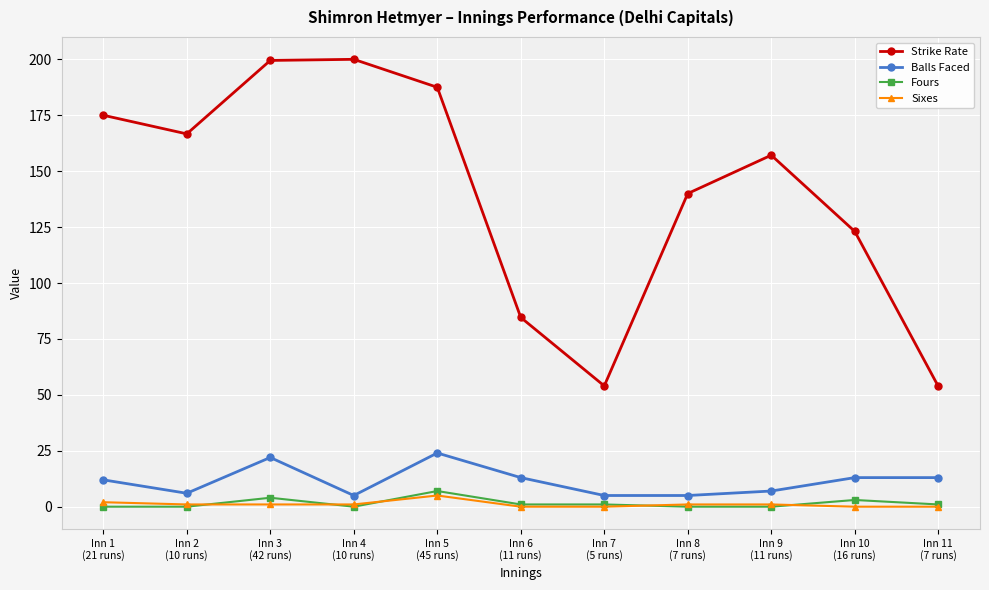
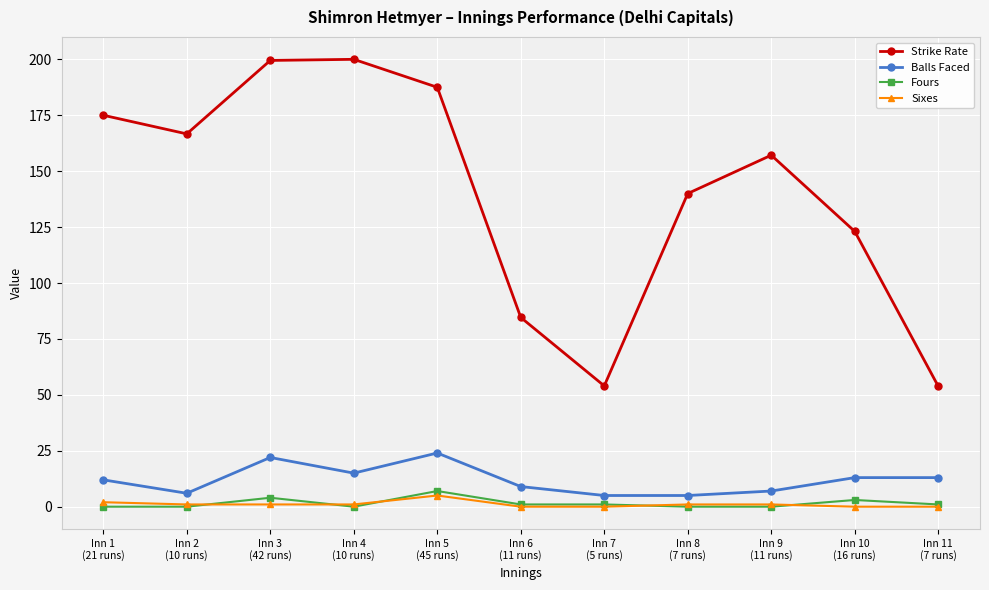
  {
    "Strike Rate": {
      "Inn 1 (21 runs)": 175,
      "Inn 2 (10 runs)": 167,
      "Inn 3 (42 runs)": 200,
      "Inn 4 (10 runs)": 200,
      "Inn 5 (45 runs)": 188,
      "Inn 6 (11 runs)": 85,
      "Inn 7 (5 runs)": 54,
      "Inn 8 (7 runs)": 140,
      "Inn 9 (11 runs)": 157,
      "Inn 10 (16 runs)": 123,
      "Inn 11 (7 runs)": 54
    },
    "Balls Faced": {
      "Inn 1 (21 runs)": 12,
      "Inn 2 (10 runs)": 6,
      "Inn 3 (42 runs)": 22,
-     "Inn 4 (10 runs)": 5,
+     "Inn 4 (10 runs)": 15,
      "Inn 5 (45 runs)": 24,
-     "Inn 6 (11 runs)": 13,
+     "Inn 6 (11 runs)": 9,
      "Inn 7 (5 runs)": 5,
      "Inn 8 (7 runs)": 5,
      "Inn 9 (11 runs)": 7,
      "Inn 10 (16 runs)": 13,
      "Inn 11 (7 runs)": 13
    },
    "Fours": {
      "Inn 1 (21 runs)": 0,
      "Inn 3 (42 runs)": 4,
      "Inn 5 (45 runs)": 7,
      "Inn 10 (16 runs)": 3
    },
    "Sixes": {
      "Inn 1 (21 runs)": 2,
      "Inn 3 (42 runs)": 1,
      "Inn 5 (45 runs)": 5,
      "Inn 10 (16 runs)": 0
    }
  }
